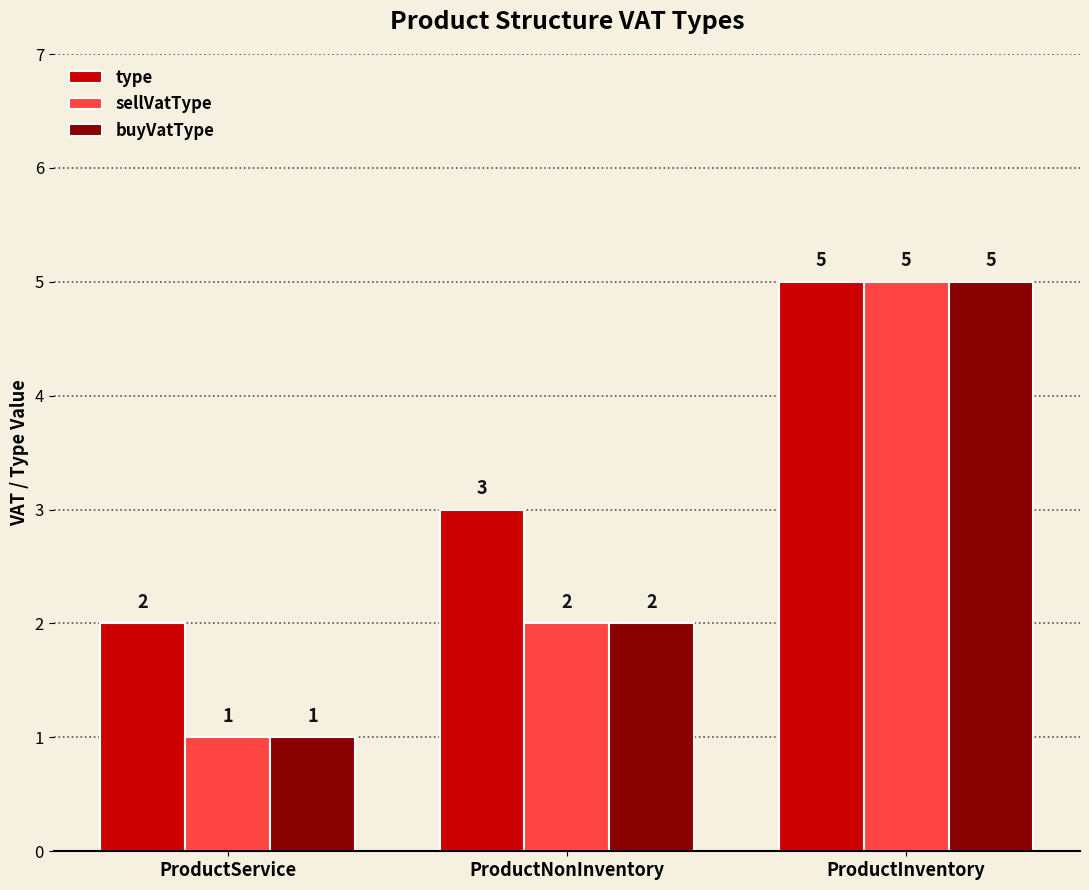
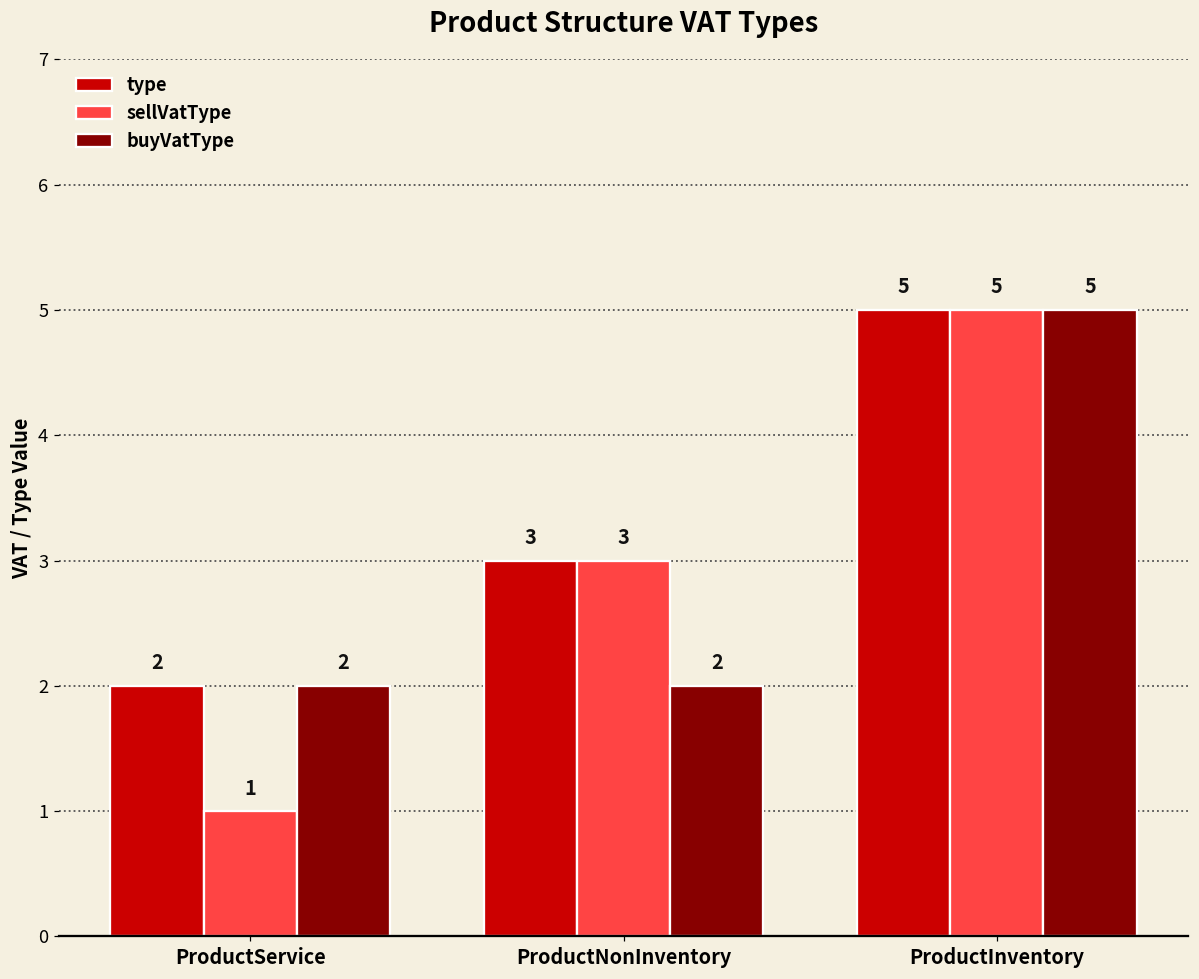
  {
    "type": {
      "ProductService": 2,
      "ProductNonInventory": 3,
      "ProductInventory": 5
    },
    "sellVatType": {
      "ProductService": 1,
-     "ProductNonInventory": 2,
+     "ProductNonInventory": 3,
      "ProductInventory": 5
    },
    "buyVatType": {
-     "ProductService": 1,
+     "ProductService": 2,
      "ProductNonInventory": 2,
      "ProductInventory": 5
    }
  }
